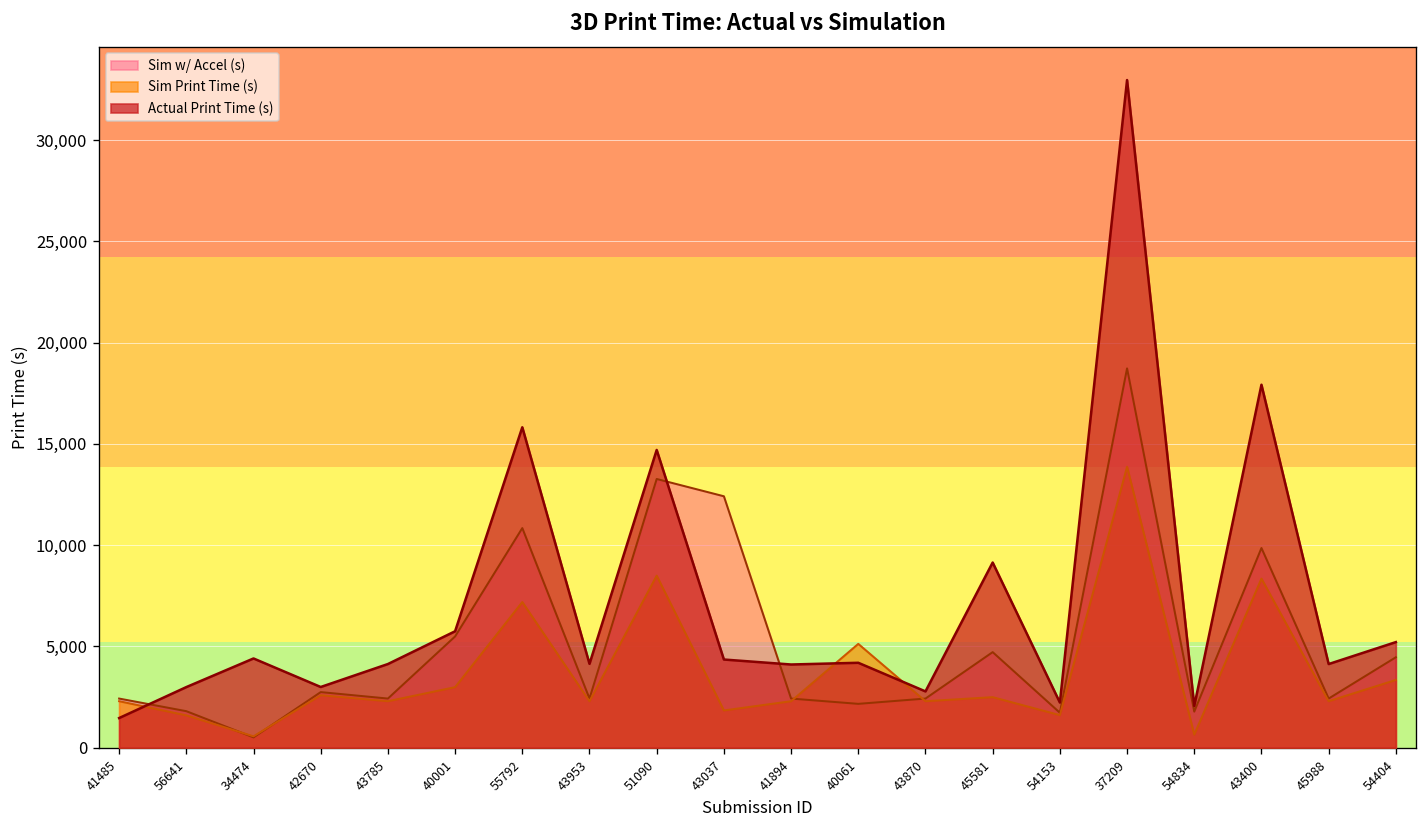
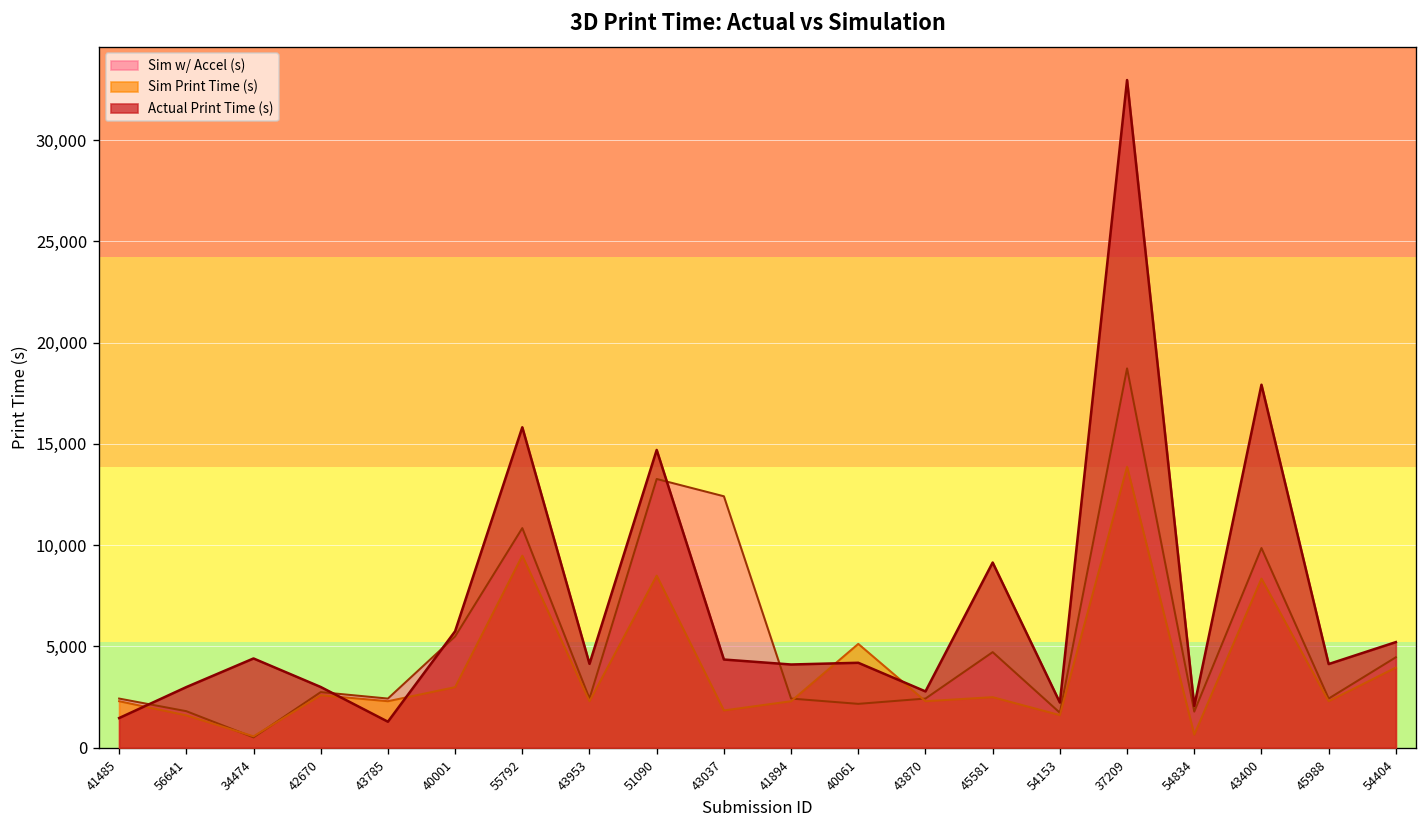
  {
    "Sim w/ Accel (s)": {
      "56641": "1,800",
      "40001": "5,500",
      "55792": "10,800",
      "51090": "13,300",
      "43037": "12,400",
      "40061": "2,200",
      "45581": "4,700",
      "37209": "18,700",
      "54834": "1,800",
      "43400": "9,900",
      "54404": "4,500"
    },
    "Sim Print Time (s)": {
      "56641": "1,600",
      "40001": "3,000",
-     "55792": "7,200",
+     "55792": "9,500",
      "51090": "8,500",
      "43037": "1,800",
      "40061": "5,100",
      "45581": "2,500",
      "37209": "13,900",
      "54834": "600",
      "43400": "8,300",
-     "54404": "3,300"
+     "54404": "4,000"
    },
    "Actual Print Time (s)": {
      "41485": "1,500",
      "56641": "3,000",
      "34474": "4,400",
      "42670": "3,000",
-     "43785": "4,100",
+     "43785": "1,300",
      "40001": "5,700",
      "55792": "15,800",
      "43953": "4,100",
      "51090": "14,700",
      "43037": "4,300",
      "41894": "4,100",
      "40061": "4,200",
      "43870": "2,800",
      "45581": "9,100",
      "54153": "2,200",
      "37209": "33,000",
      "54834": "2,100",
      "43400": "17,900",
      "45988": "4,100",
      "54404": "5,200"
    }
  }
